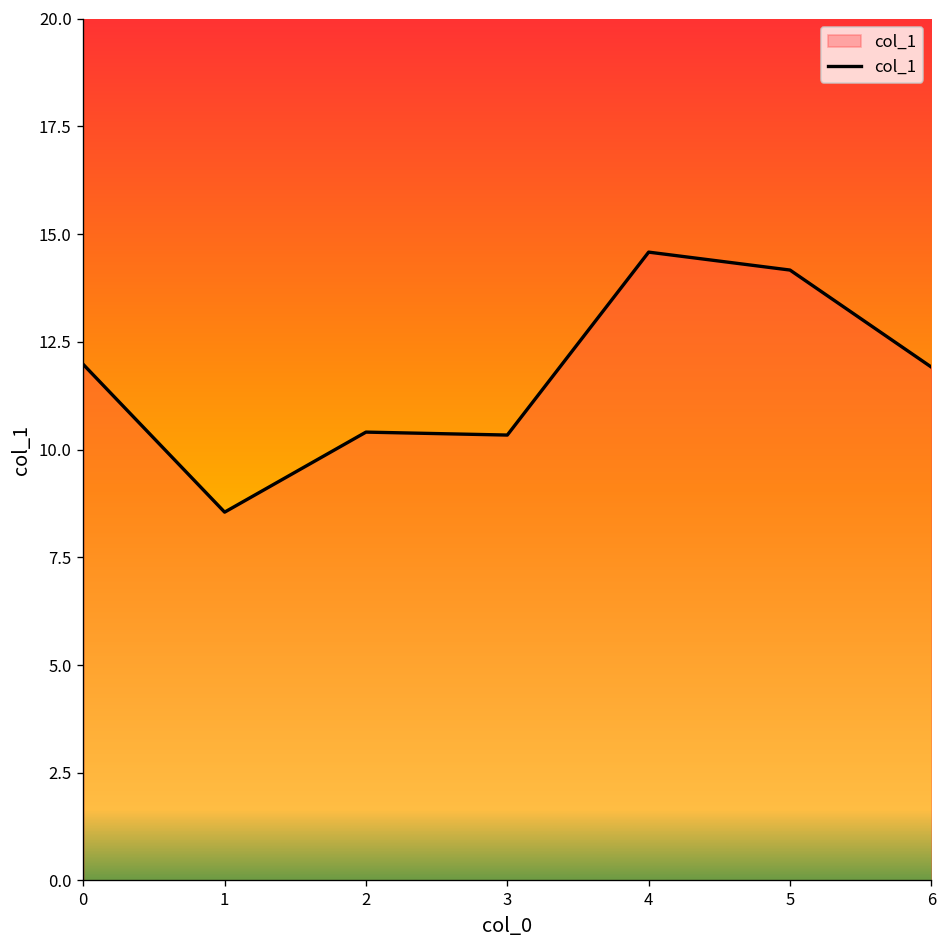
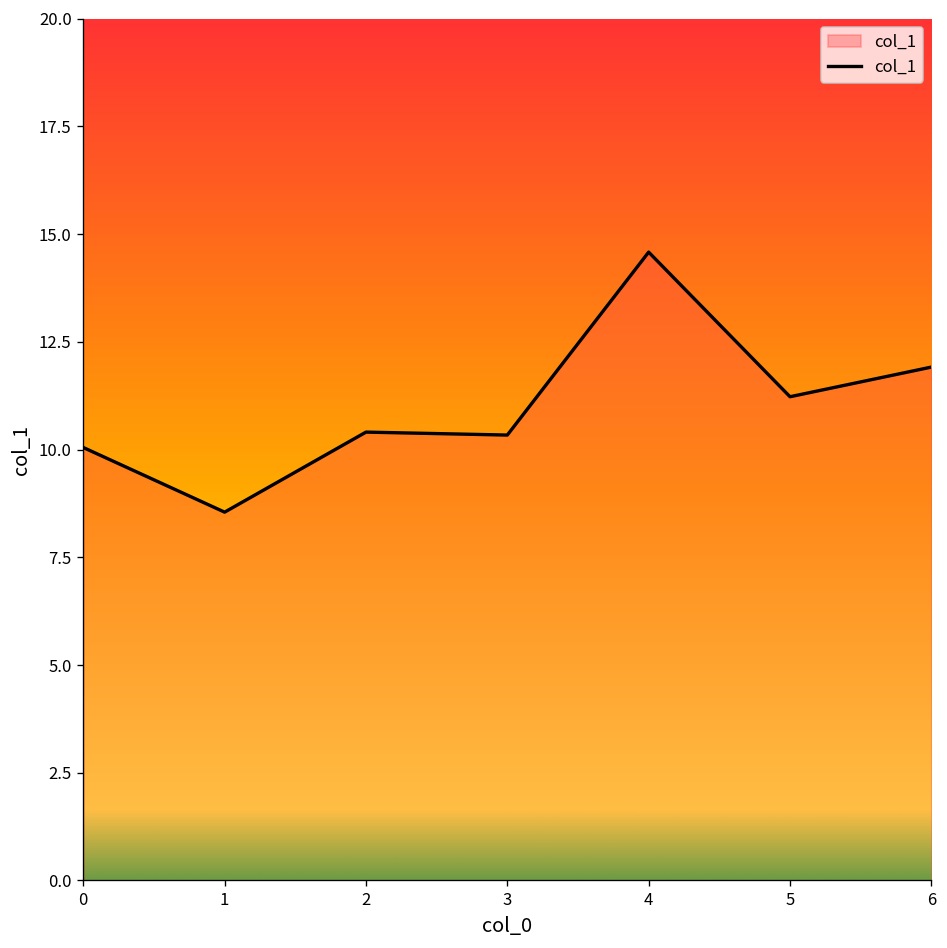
  {
-   "0": 12.0,
+   "0": 10.0,
    "1": 8.5,
    "2": 10.4,
    "3": 10.3,
    "4": 14.6,
-   "5": 14.2,
+   "5": 11.2,
    "6": 11.9
  }
